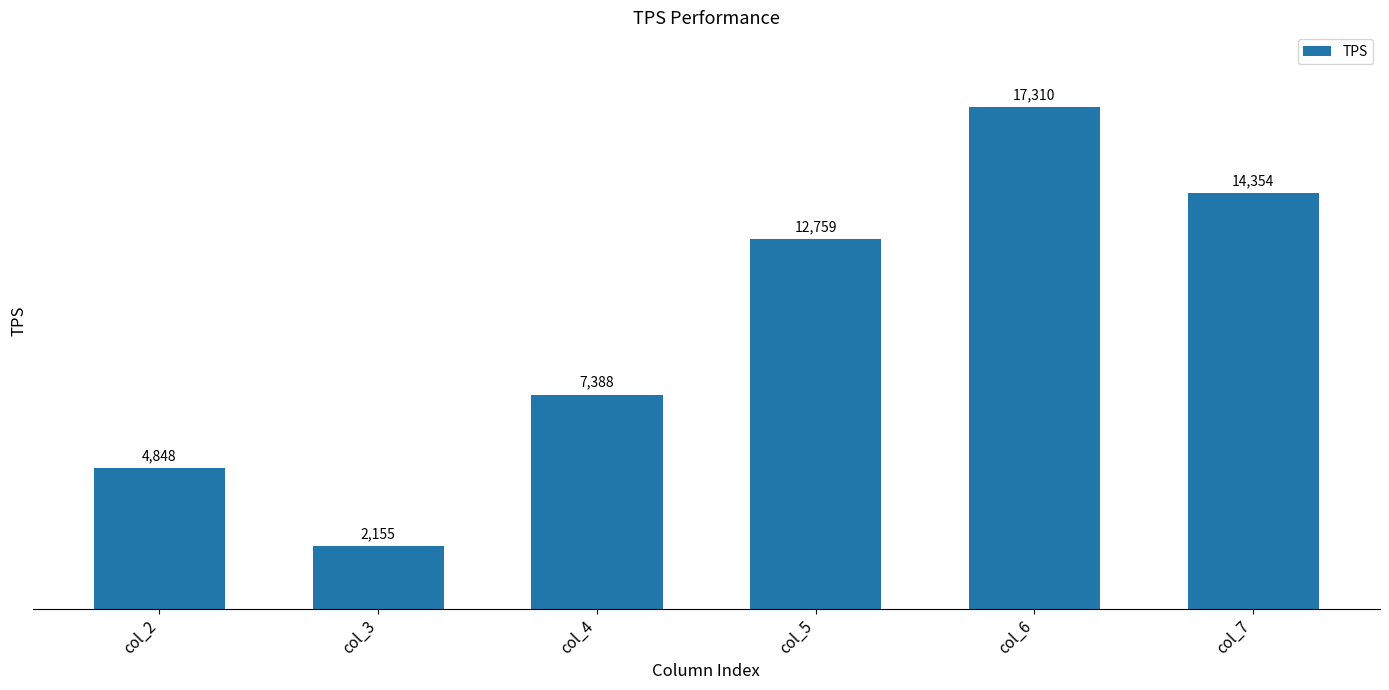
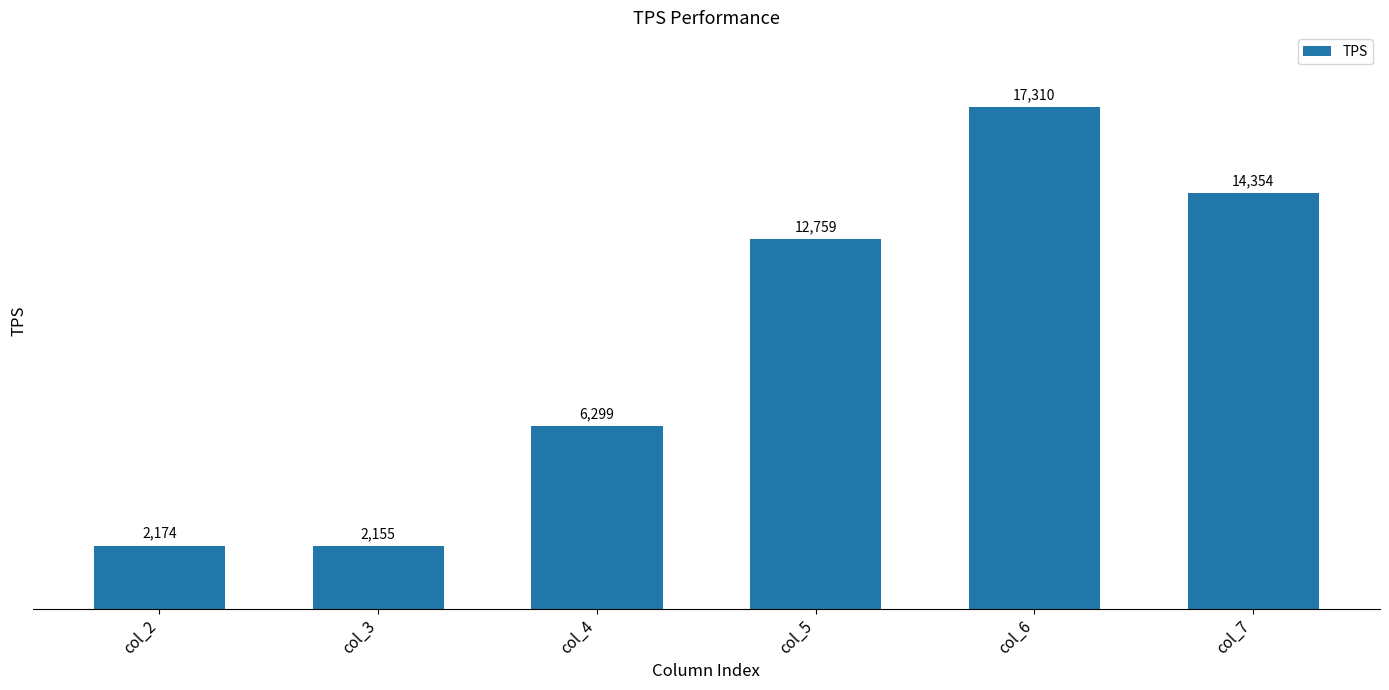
  {
-   "col_2": "4,848",
+   "col_2": "2,174",
    "col_3": "2,155",
-   "col_4": "7,388",
+   "col_4": "6,299",
    "col_5": "12,759",
    "col_6": "17,310",
    "col_7": "14,354"
  }
